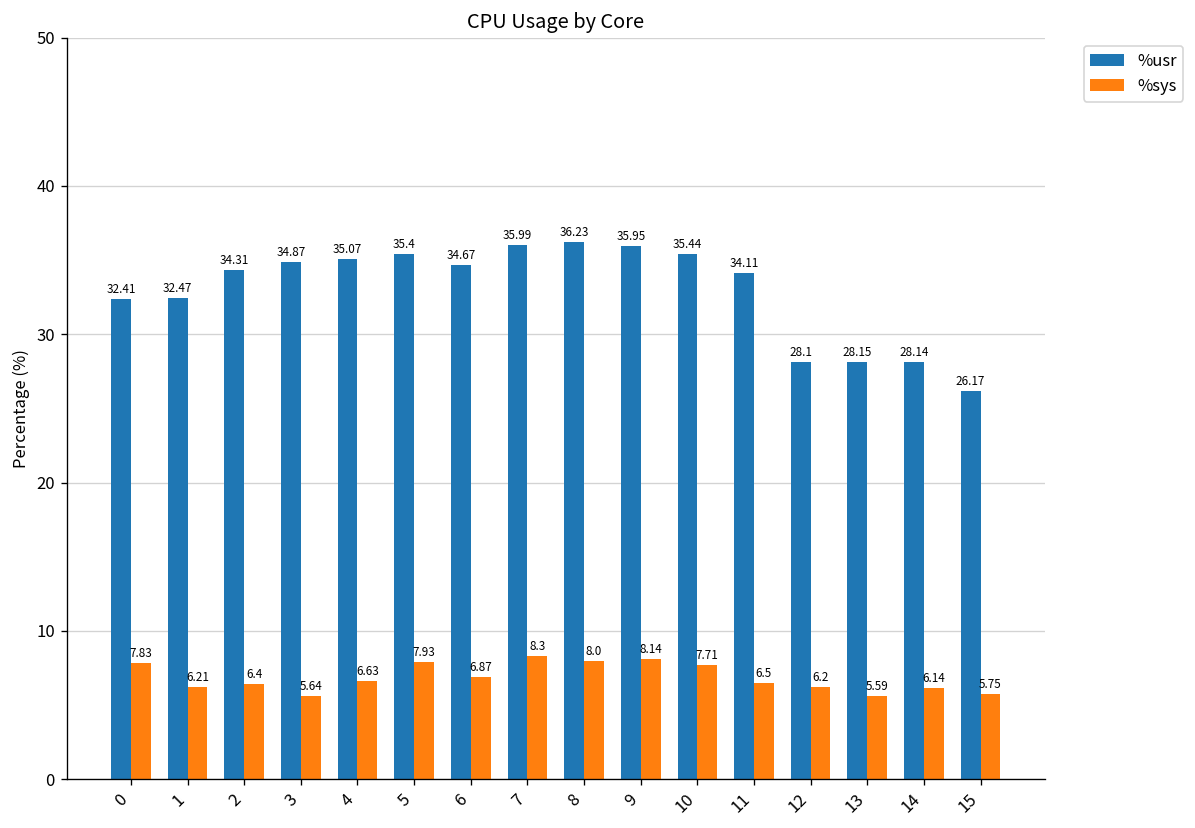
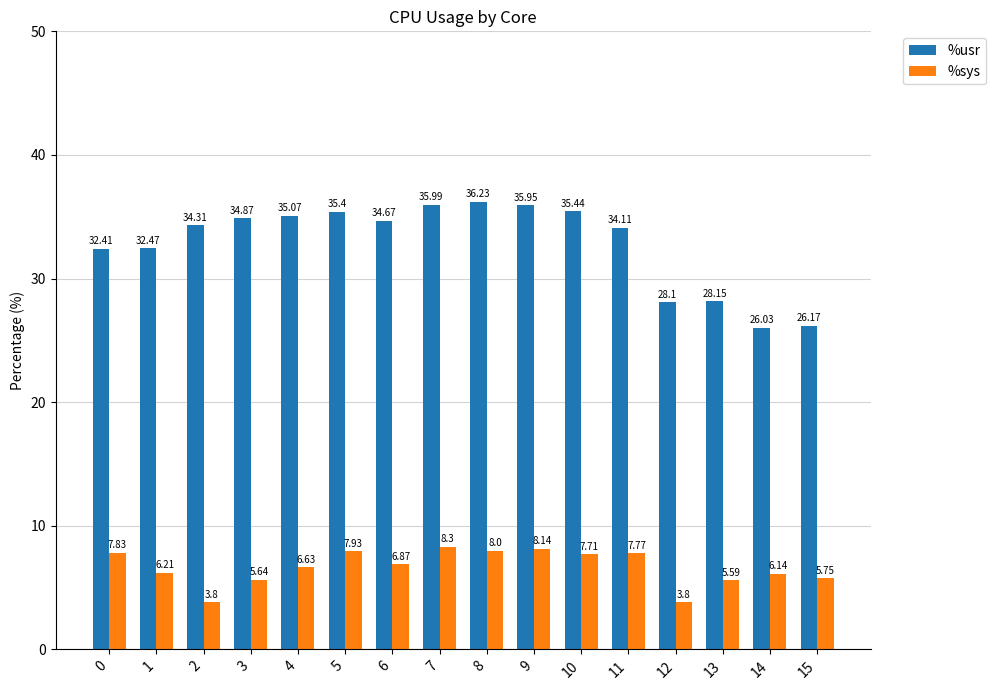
  {
    "%usr": {
      "0": 32.41,
      "1": 32.47,
      "2": 34.31,
      "3": 34.87,
      "4": 35.07,
      "5": 35.4,
      "6": 34.67,
      "7": 35.99,
      "8": 36.23,
      "9": 35.95,
      "10": 35.44,
      "11": 34.11,
      "12": 28.1,
      "13": 28.15,
-     "14": 28.14,
+     "14": 26.03,
      "15": 26.17
    },
    "%sys": {
      "0": 7.83,
      "1": 6.21,
-     "2": 6.4,
+     "2": 3.8,
      "3": 5.64,
      "4": 6.63,
      "5": 7.93,
      "6": 6.87,
      "7": 8.3,
      "8": 8.0,
      "9": 8.14,
      "10": 7.71,
-     "11": 6.5,
-     "12": 6.2,
+     "11": 7.77,
+     "12": 3.8,
      "13": 5.59,
      "14": 6.14,
      "15": 5.75
    }
  }
